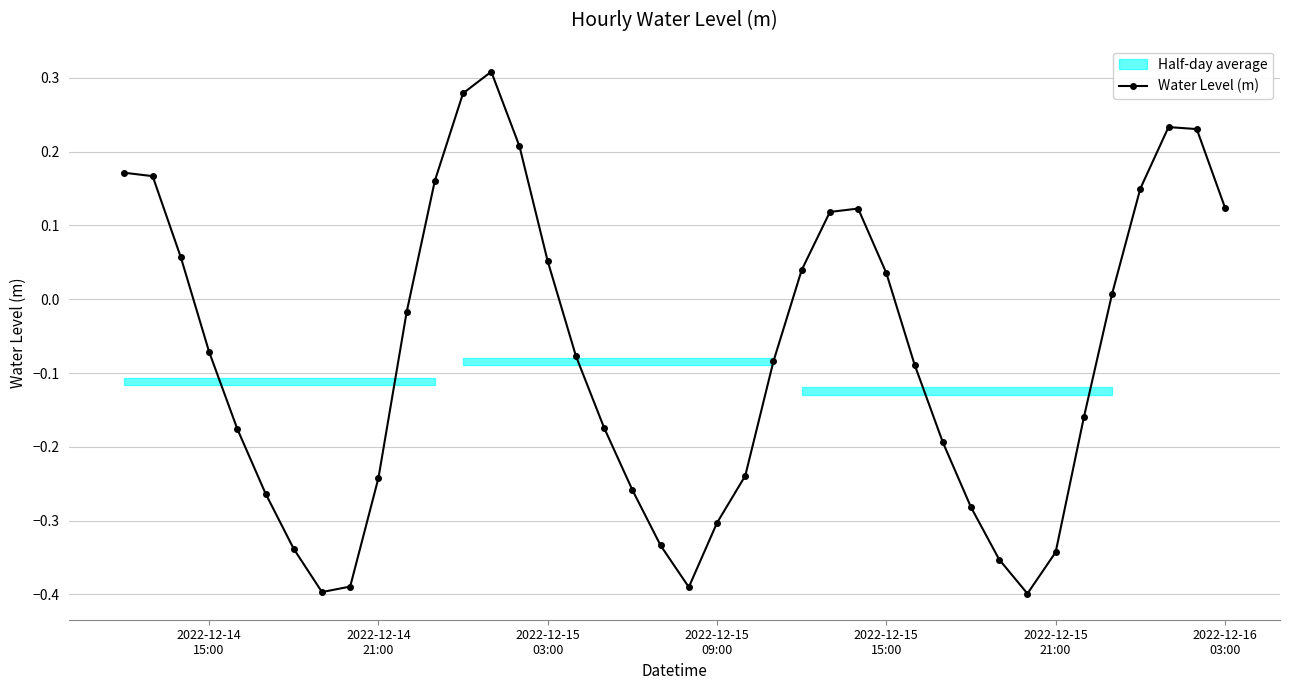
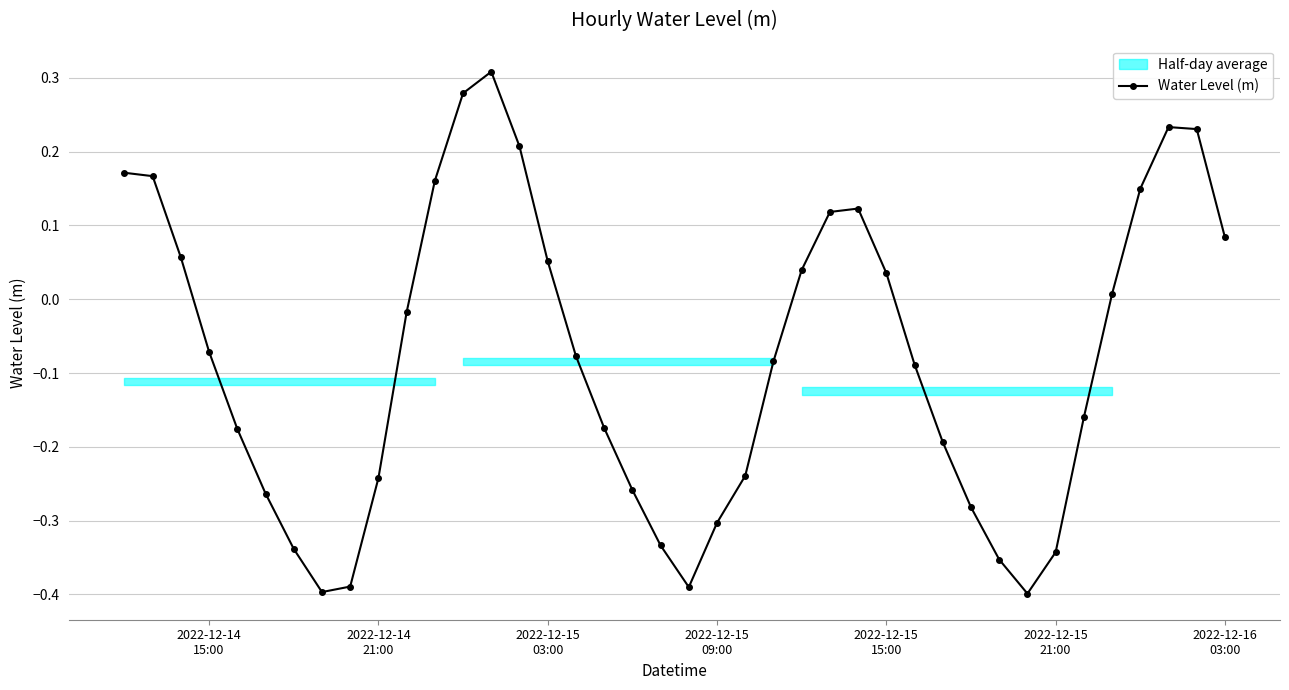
  {
    "2022-12-14 15:00": -0.07,
    "2022-12-14 21:00": -0.24,
    "2022-12-15 03:00": 0.05,
    "2022-12-15 09:00": -0.30,
    "2022-12-15 15:00": 0.04,
    "2022-12-15 21:00": -0.34,
-   "2022-12-16 03:00": 0.12
+   "2022-12-16 03:00": 0.08
  }
